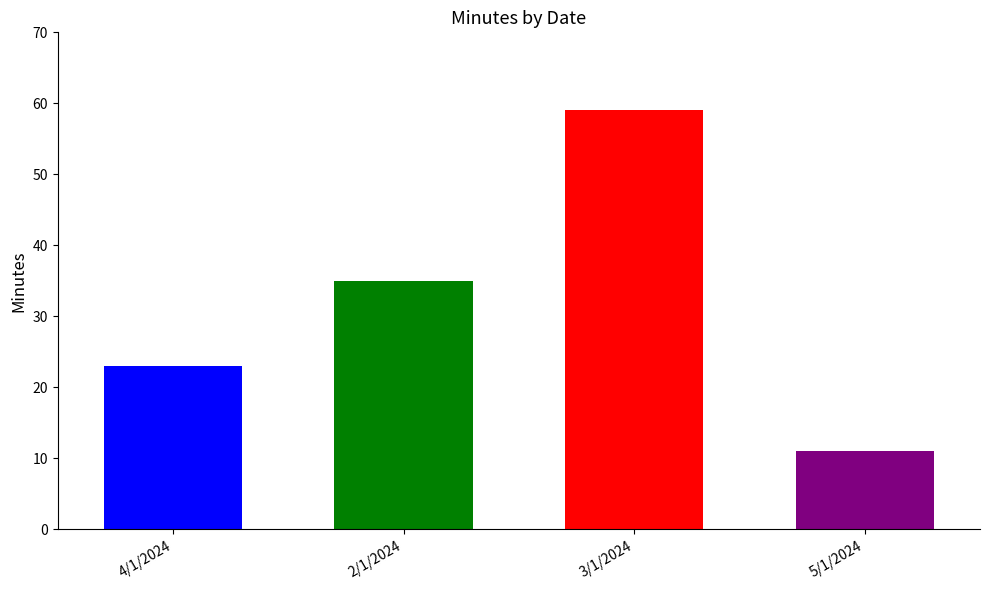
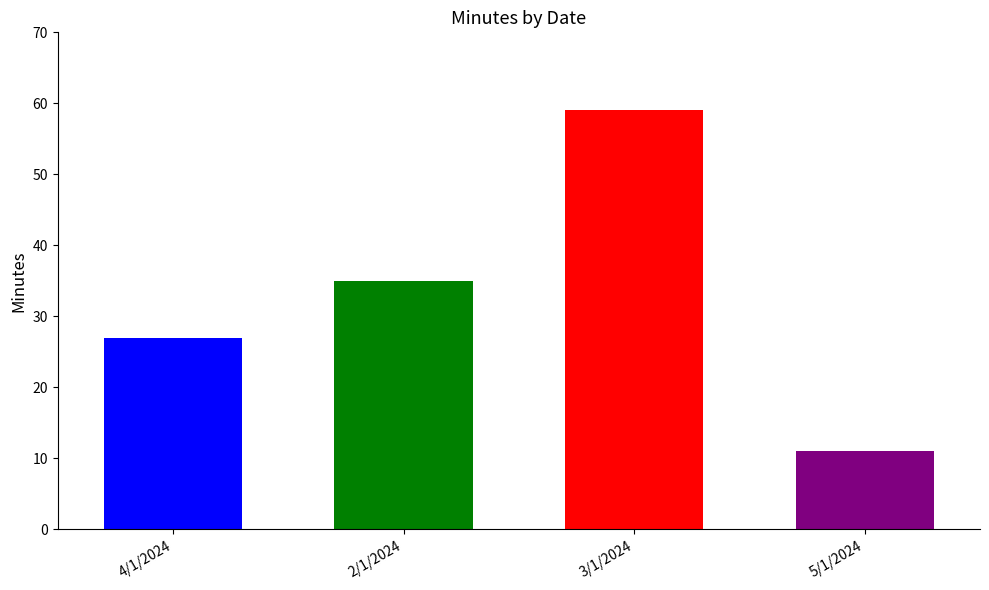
  {
-   "4/1/2024": 23,
+   "4/1/2024": 27,
    "2/1/2024": 35,
    "3/1/2024": 59,
    "5/1/2024": 11
  }
